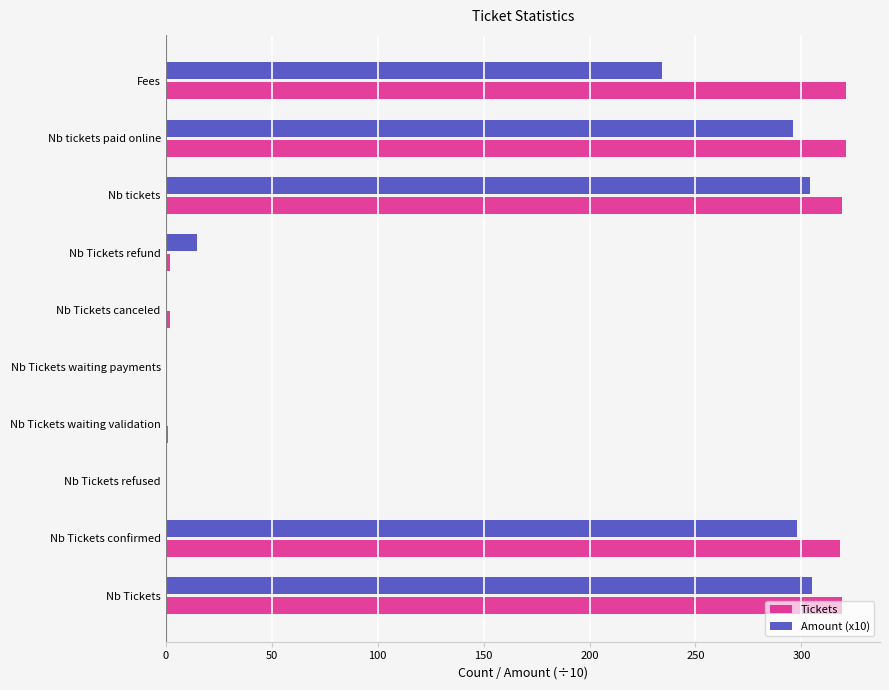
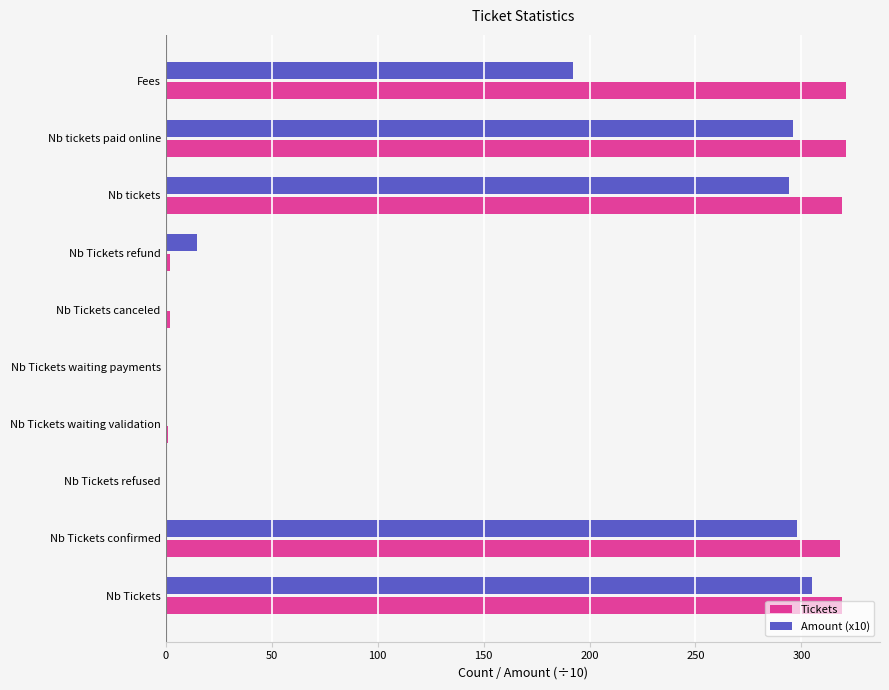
  {
    "Tickets": {
      "Fees": 321,
      "Nb tickets paid online": 321,
      "Nb tickets": 319,
      "Nb Tickets refund": 2,
      "Nb Tickets canceled": 2,
      "Nb Tickets waiting payments": 0,
      "Nb Tickets refused": 0,
      "Nb Tickets confirmed": 318
    },
    "Amount (x10)": {
-     "Fees": 234,
+     "Fees": 192,
      "Nb tickets paid online": 296,
-     "Nb tickets": 304,
+     "Nb tickets": 294,
      "Nb Tickets refund": 15,
      "Nb Tickets canceled": 0,
      "Nb Tickets waiting payments": 0,
      "Nb Tickets waiting validation": 0,
      "Nb Tickets refused": 0,
      "Nb Tickets confirmed": 298,
      "Nb Tickets": 305
    }
  }
